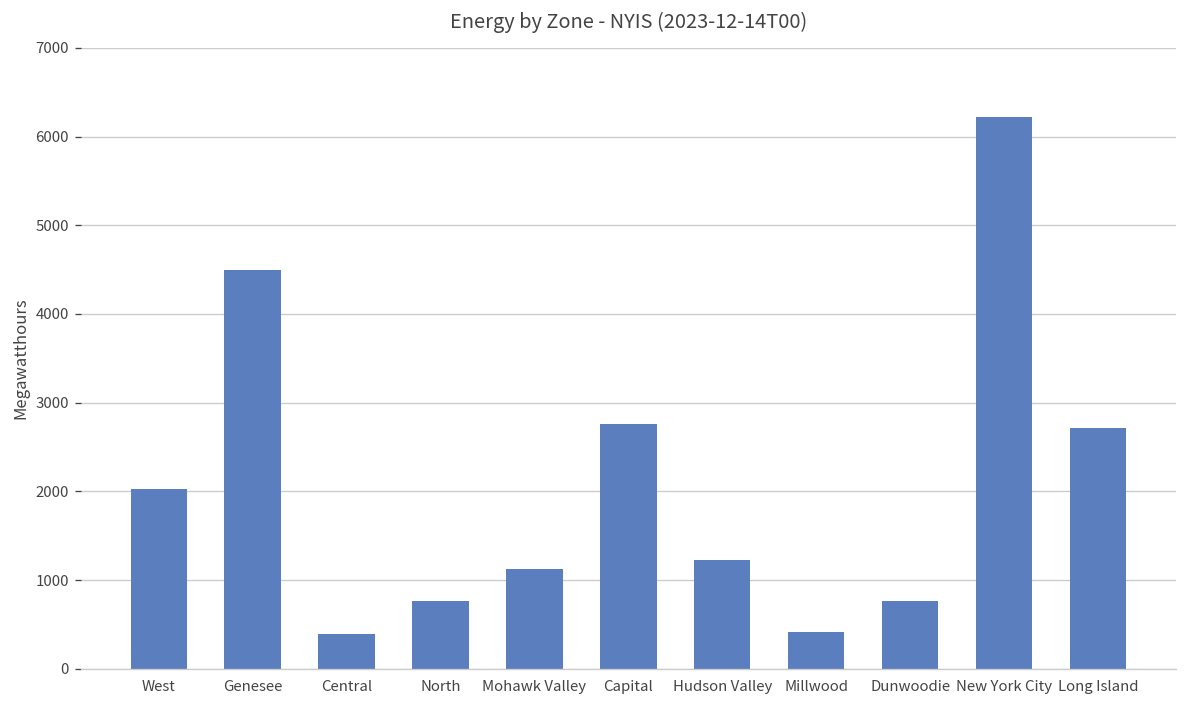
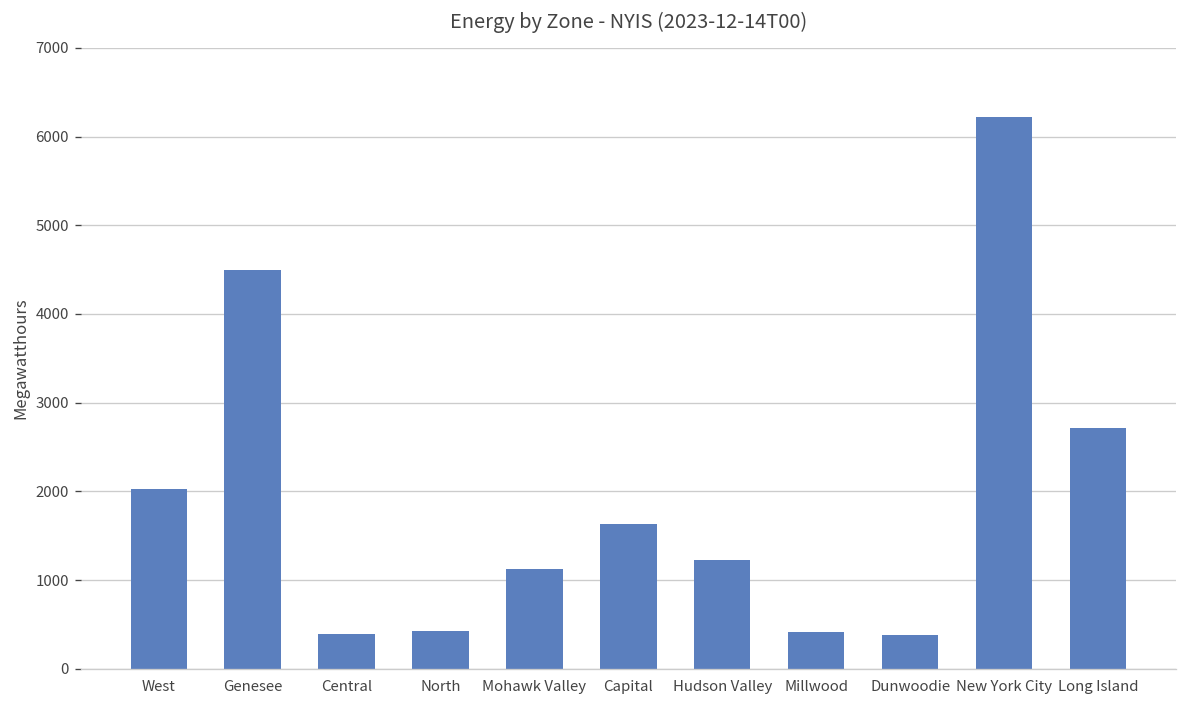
  {
    "West": 2000,
    "Genesee": 4500,
    "Central": 400,
-   "North": 800,
+   "North": 400,
    "Mohawk Valley": 1100,
-   "Capital": 2800,
+   "Capital": 1600,
    "Hudson Valley": 1200,
    "Millwood": 400,
-   "Dunwoodie": 800,
+   "Dunwoodie": 400,
    "New York City": 6200,
    "Long Island": 2700
  }
